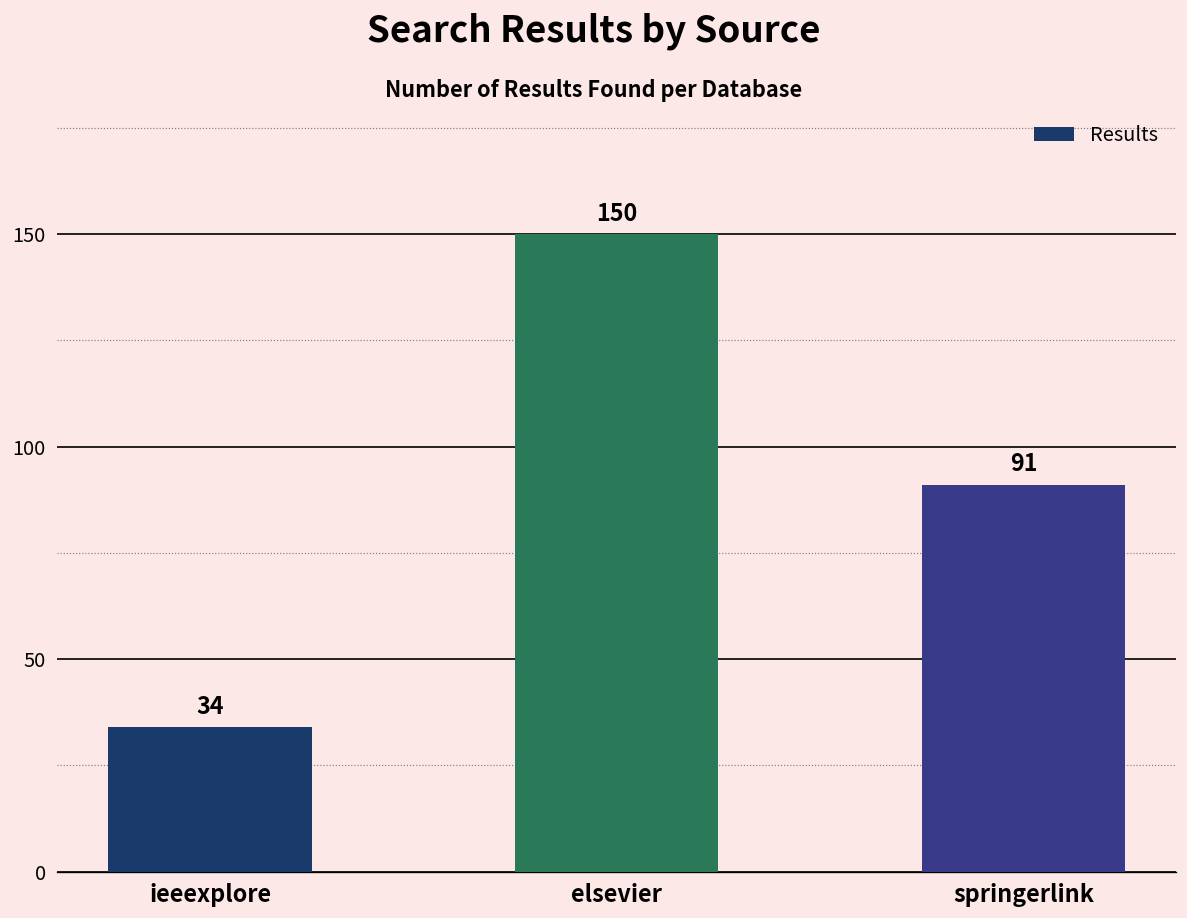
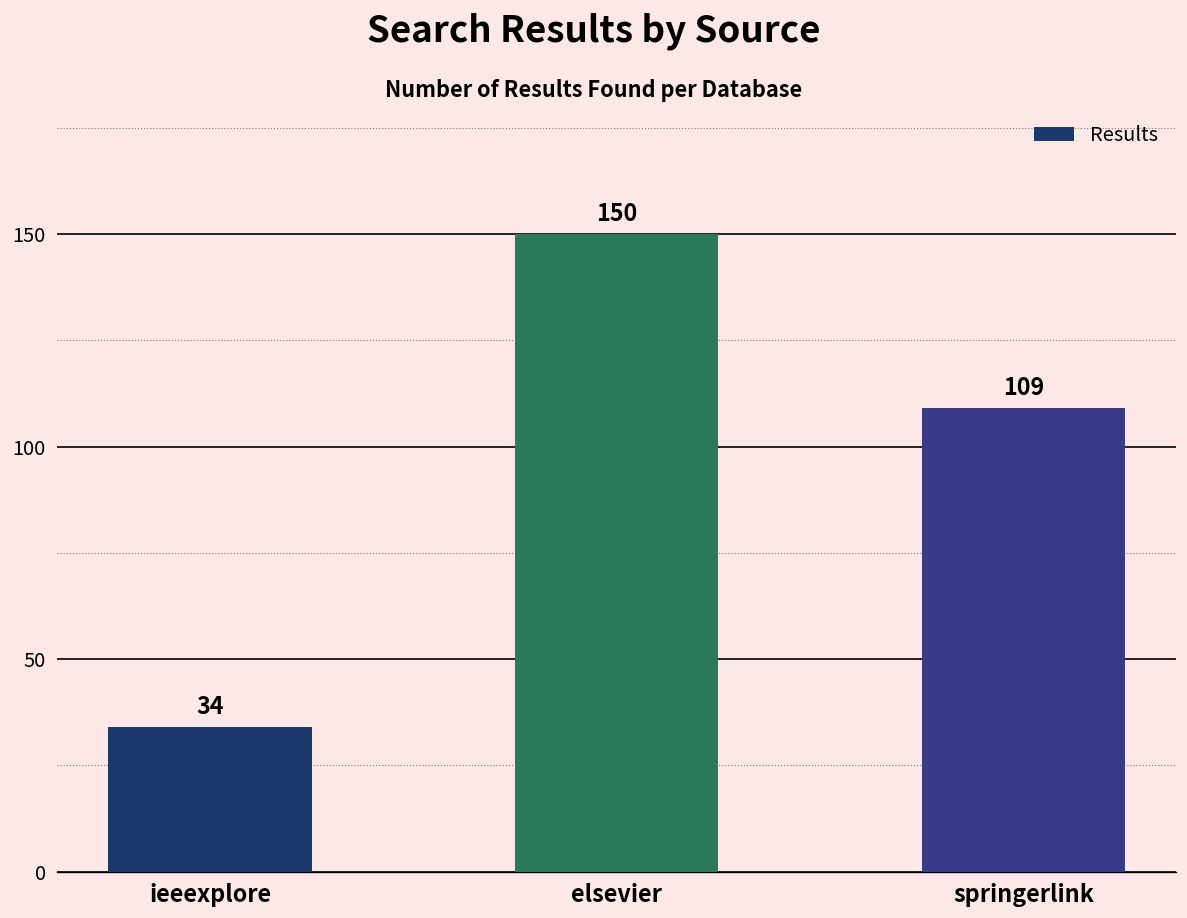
  {
    "ieeexplore": 34,
    "elsevier": 150,
-   "springerlink": 91
+   "springerlink": 109
  }
